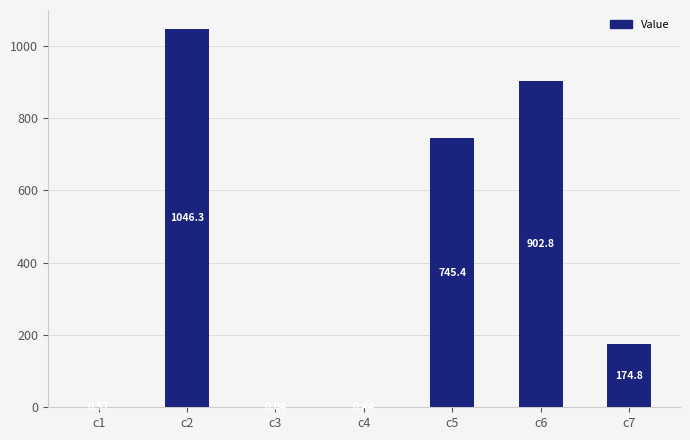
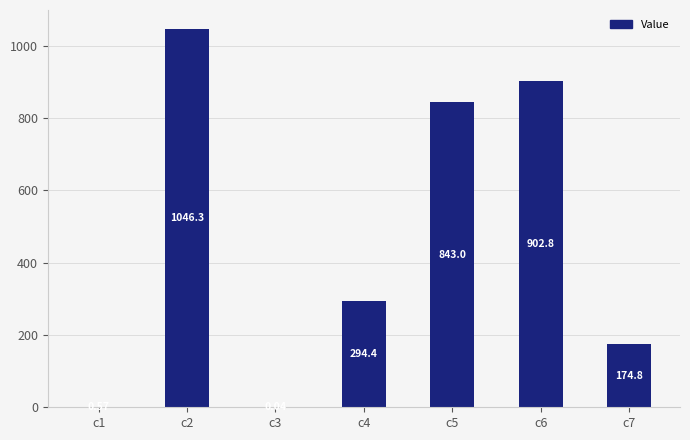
  {
    "c2": 1046.3,
-   "c4": 0,
-   "c5": 745.4,
+   "c4": 290,
+   "c5": 843.0,
    "c6": 902.8,
    "c7": 174.8
  }
